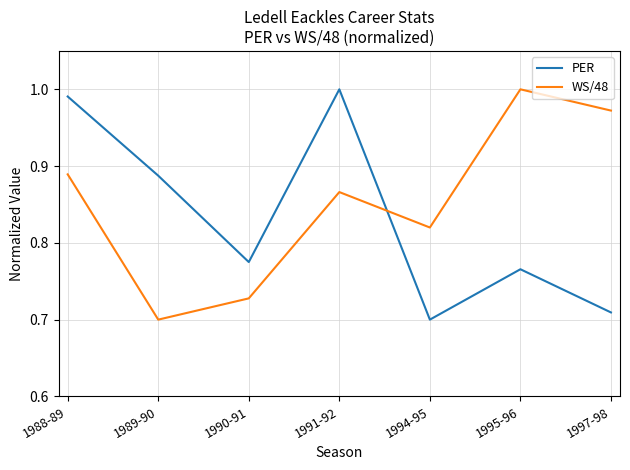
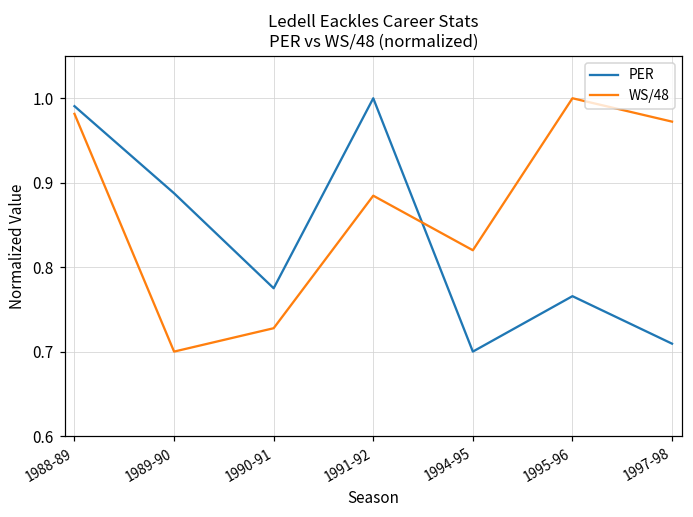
  {
    "PER": {
      "1988-89": 0.99,
      "1989-90": 0.89,
      "1990-91": 0.78,
      "1991-92": 1.00,
      "1994-95": 0.70,
      "1995-96": 0.77,
      "1997-98": 0.71
    },
    "WS/48": {
-     "1988-89": 0.89,
+     "1988-89": 0.98,
      "1989-90": 0.70,
      "1990-91": 0.73,
-     "1991-92": 0.87,
+     "1991-92": 0.88,
      "1994-95": 0.82,
      "1995-96": 1.00,
      "1997-98": 0.97
    }
  }
